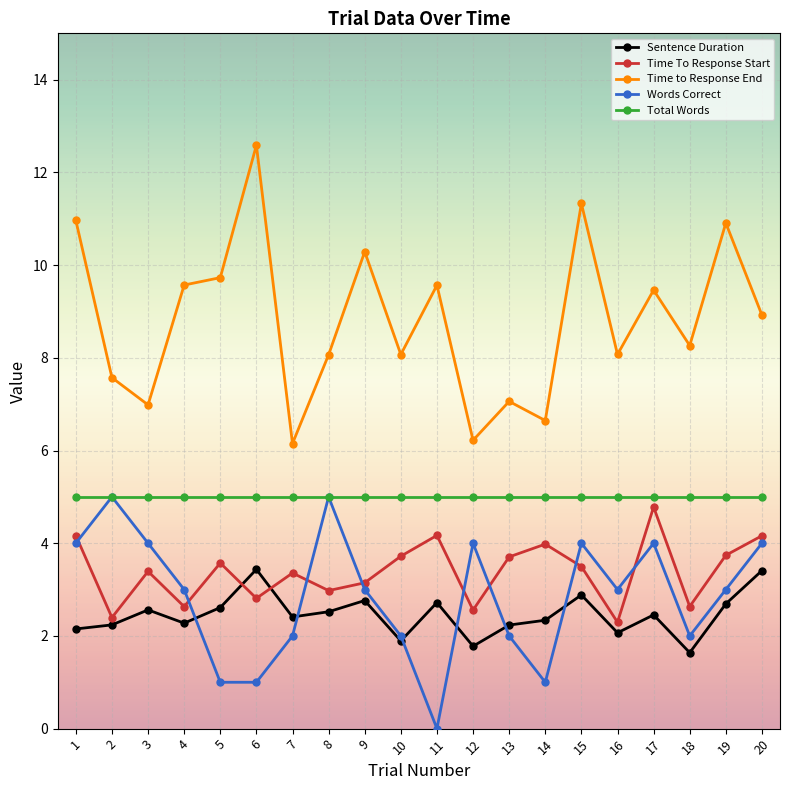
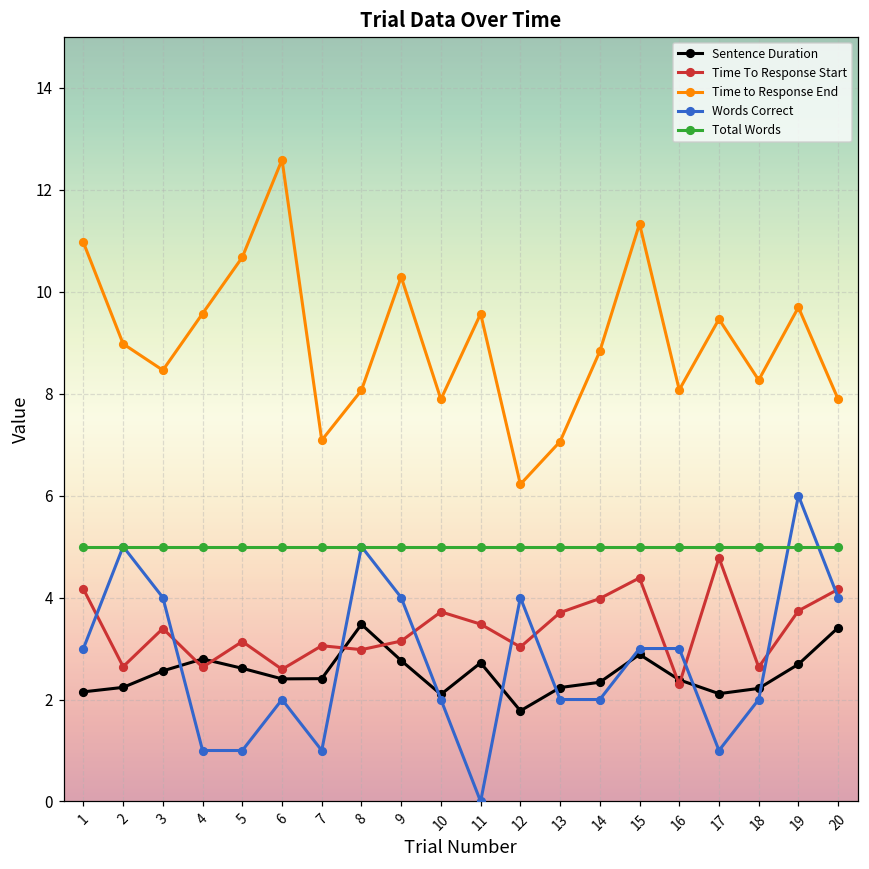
  {
    "Sentence Duration": {
      "1": 2.2,
      "2": 2.2,
      "3": 2.6,
-     "4": 2.3,
+     "4": 2.8,
      "5": 2.6,
-     "6": 3.4,
+     "6": 2.4,
      "7": 2.4,
-     "8": 2.5,
+     "8": 3.5,
      "9": 2.8,
-     "10": 1.9,
+     "10": 2.1,
      "11": 2.7,
      "12": 1.8,
      "13": 2.2,
      "14": 2.3,
      "15": 2.9,
-     "16": 2.1,
-     "17": 2.5,
-     "18": 1.6,
+     "16": 2.4,
+     "17": 2.1,
+     "18": 2.2,
      "19": 2.7,
      "20": 3.4
    },
    "Time To Response Start": {
      "1": 4.2,
-     "2": 2.4,
+     "2": 2.6,
      "3": 3.4,
      "4": 2.6,
-     "5": 3.6,
-     "6": 2.8,
-     "7": 3.4,
+     "5": 3.1,
+     "6": 2.6,
+     "7": 3.1,
      "8": 3.0,
      "9": 3.1,
      "10": 3.7,
-     "11": 4.2,
-     "12": 2.6,
+     "11": 3.5,
+     "12": 3.0,
      "13": 3.7,
      "14": 4.0,
-     "15": 3.5,
+     "15": 4.4,
      "16": 2.3,
      "17": 4.8,
      "18": 2.6,
      "19": 3.7,
      "20": 4.2
    },
    "Time to Response End": {
      "1": 11.0,
-     "2": 7.6,
-     "3": 7.0,
+     "2": 9.0,
+     "3": 8.5,
      "4": 9.6,
-     "5": 9.7,
+     "5": 10.7,
      "6": 12.6,
-     "7": 6.2,
+     "7": 7.1,
      "8": 8.1,
      "9": 10.3,
-     "10": 8.1,
+     "10": 7.9,
      "11": 9.6,
      "12": 6.2,
      "13": 7.1,
-     "14": 6.6,
+     "14": 8.8,
      "15": 11.3,
      "16": 8.1,
      "17": 9.5,
      "18": 8.3,
-     "19": 10.9,
-     "20": 8.9
+     "19": 9.7,
+     "20": 7.9
    },
    "Words Correct": {
-     "1": 4,
+     "1": 3,
      "3": 4,
-     "4": 3,
+     "4": 1,
      "5": 1,
-     "6": 1,
-     "7": 2,
-     "9": 3,
+     "6": 2,
+     "7": 1,
+     "9": 4,
      "10": 2,
      "11": 0,
      "12": 4,
      "13": 2,
-     "14": 1,
-     "15": 4,
+     "14": 2,
+     "15": 3,
      "16": 3,
-     "17": 4,
+     "17": 1,
      "18": 2,
-     "19": 3,
+     "19": 6,
      "20": 4
    },
    "Total Words": {
      "1": 5.0,
      "3": 5.0,
      "4": 5.0,
      "5": 5.0,
      "6": 5.0,
      "7": 5.0,
      "9": 5.0,
      "10": 5.0,
      "11": 5.0,
      "12": 5.0,
      "13": 5.0,
      "14": 5.0,
      "15": 5.0,
      "16": 5.0,
      "17": 5.0,
      "18": 5.0,
      "19": 5.0,
      "20": 5.0
    }
  }
